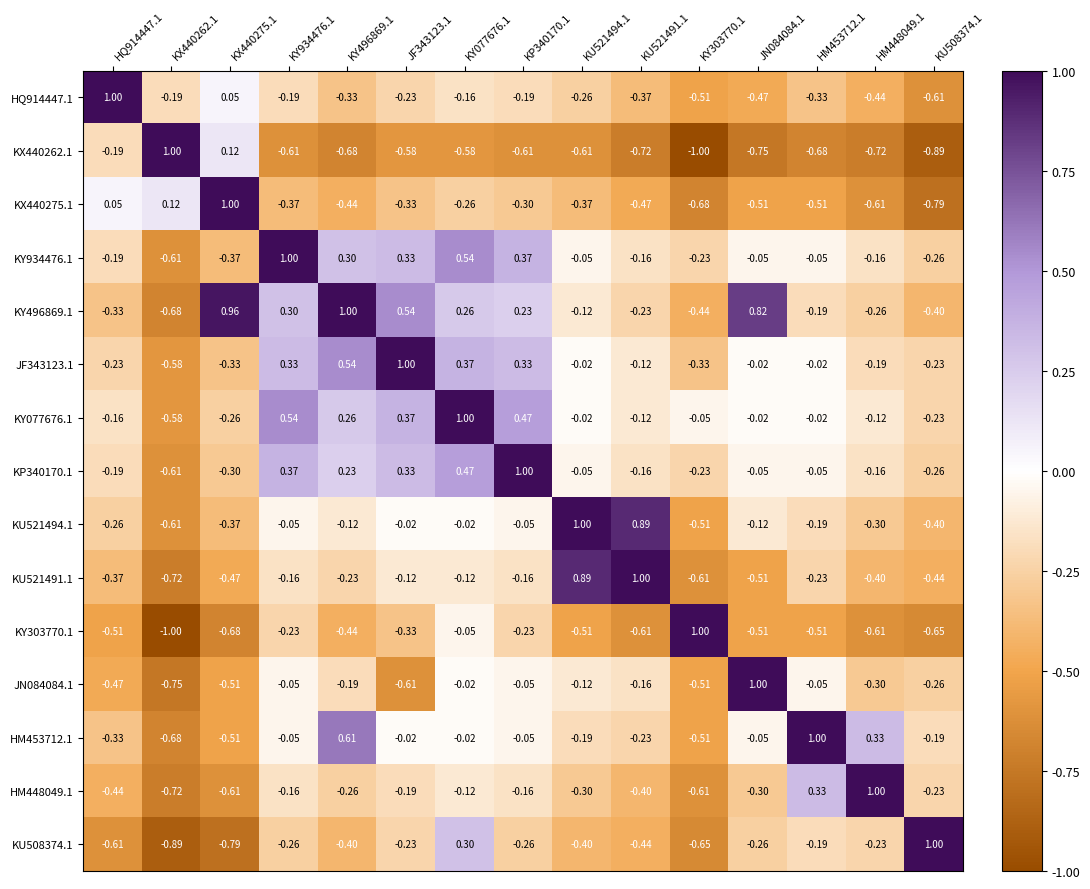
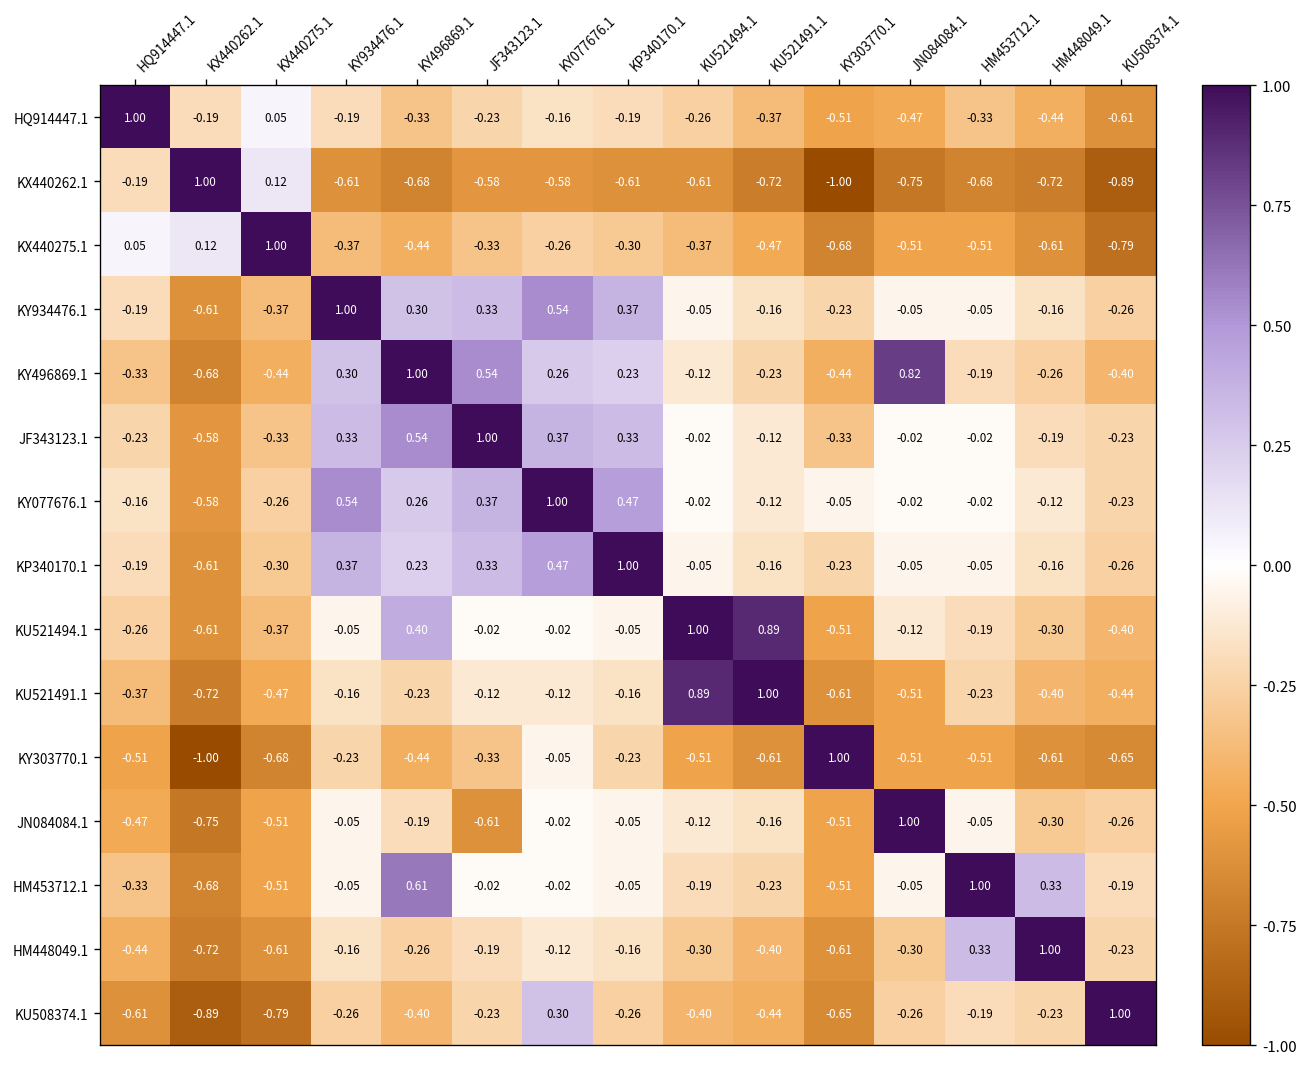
  {
    "KY496869.1": {
      "HQ914447.1": -0.33,
      "KX440262.1": -0.68,
-     "KX440275.1": 0.96,
+     "KX440275.1": -0.44,
      "KY934476.1": 0.30,
      "KY496869.1": 1.00,
      "JF343123.1": 0.54,
      "KY077676.1": 0.26,
      "KP340170.1": 0.23,
      "KU521494.1": -0.12,
      "KU521491.1": -0.23,
      "KY303770.1": -0.44,
      "JN084084.1": 0.82,
      "HM453712.1": -0.19,
      "HM448049.1": -0.26,
      "KU508374.1": -0.40
    },
    "KU521494.1": {
      "HQ914447.1": -0.26,
      "KX440262.1": -0.61,
      "KX440275.1": -0.37,
      "KY934476.1": -0.05,
-     "KY496869.1": -0.12,
+     "KY496869.1": 0.40,
      "JF343123.1": -0.02,
      "KY077676.1": -0.02,
      "KP340170.1": -0.05,
      "KU521494.1": 1.00,
      "KU521491.1": 0.89,
      "KY303770.1": -0.51,
      "JN084084.1": -0.12,
      "HM453712.1": -0.19,
      "HM448049.1": -0.30,
      "KU508374.1": -0.40
    }
  }
